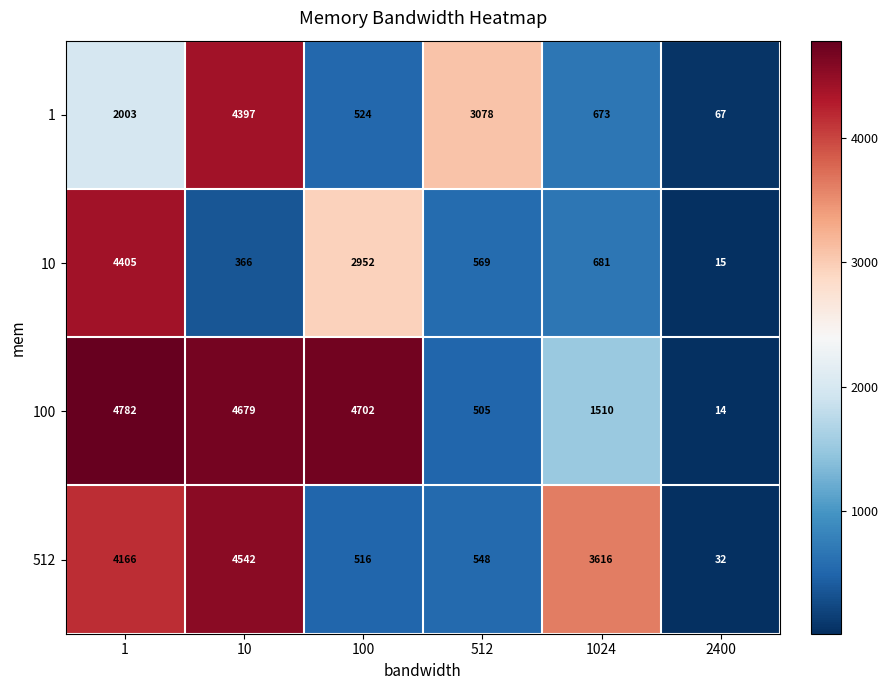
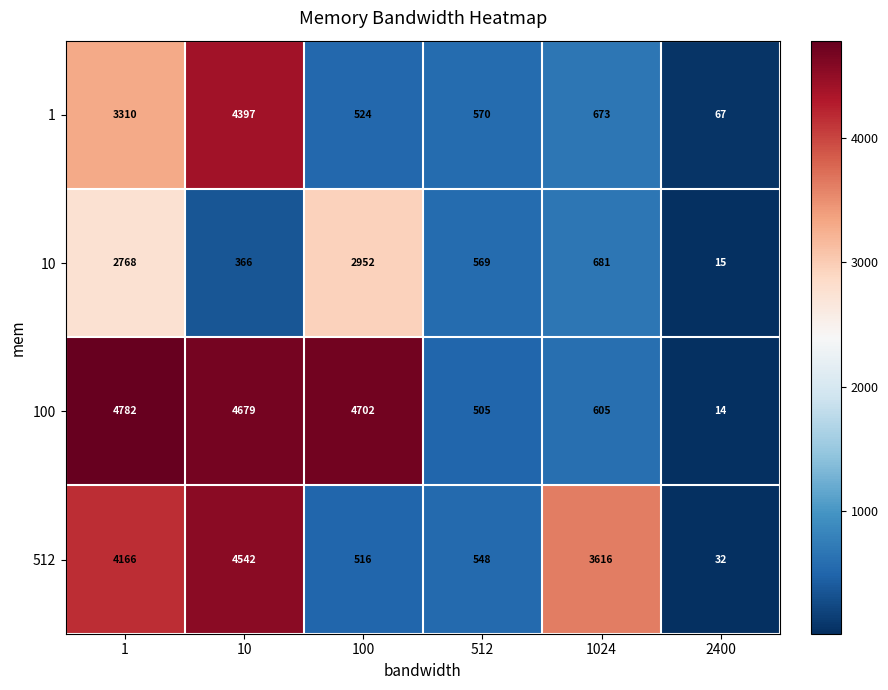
  {
    "1": {
-     "1": 2003,
+     "1": 3310,
      "10": 4397,
      "100": 524,
-     "512": 3078,
+     "512": 570,
      "1024": 673,
      "2400": 67
    },
    "10": {
-     "1": 4405,
+     "1": 2768,
      "10": 366,
      "100": 2952,
      "512": 569,
      "1024": 681,
      "2400": 15
    },
    "100": {
      "1": 4782,
      "10": 4679,
      "100": 4702,
      "512": 505,
-     "1024": 1510,
+     "1024": 605,
      "2400": 14
    },
    "512": {
      "1": 4166,
      "10": 4542,
      "100": 516,
      "512": 548,
      "1024": 3616,
      "2400": 32
    }
  }
